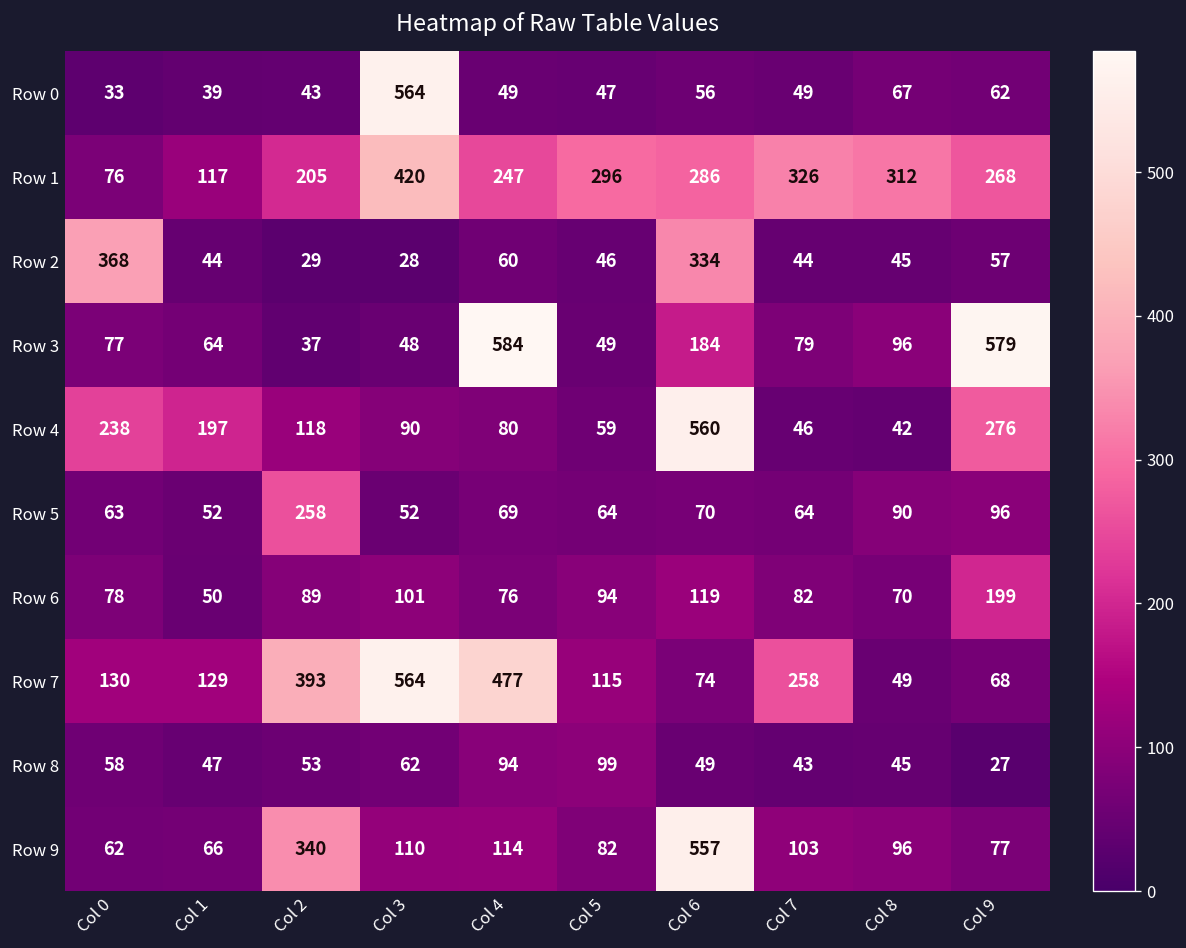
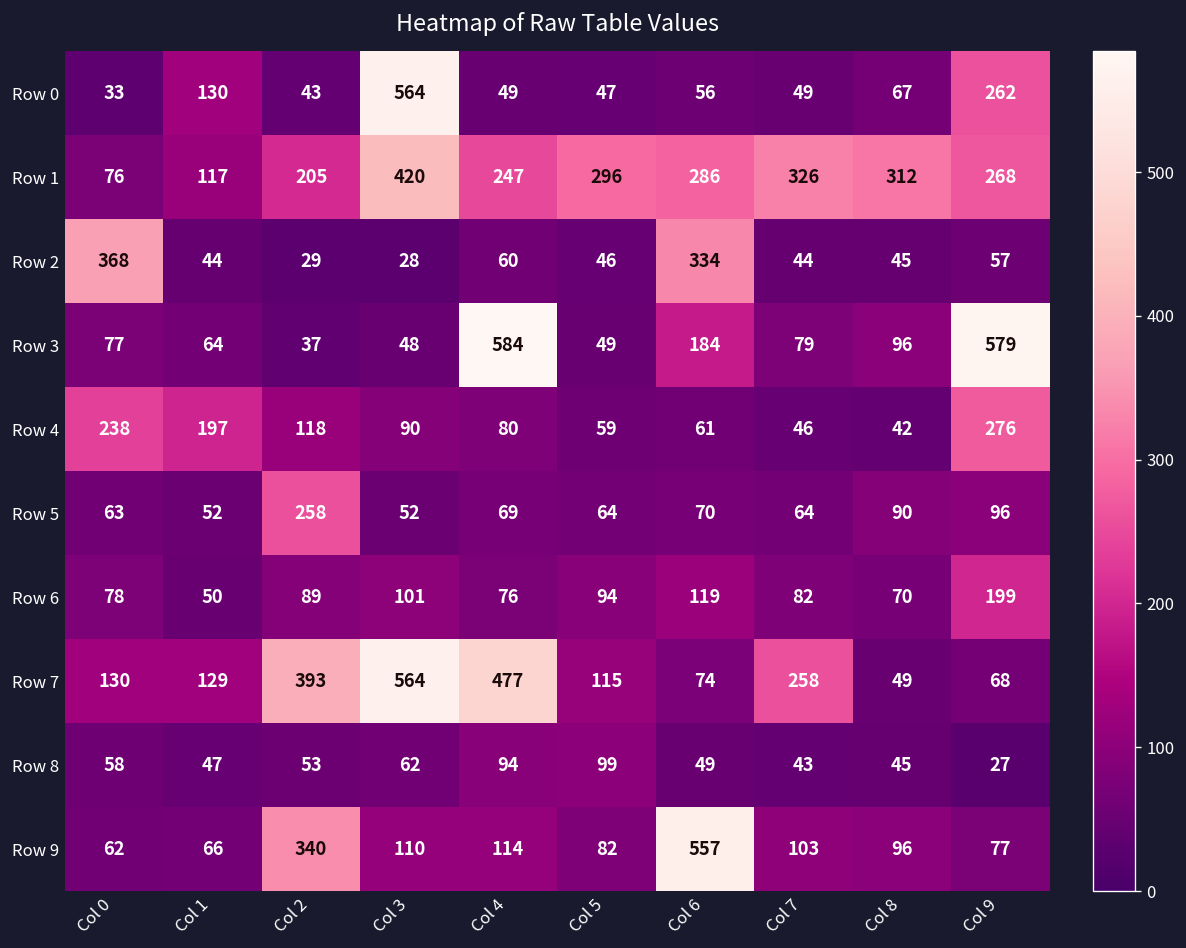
  {
    "Row 0": {
      "Col 0": 33,
-     "Col 1": 39,
+     "Col 1": 130,
      "Col 2": 43,
      "Col 3": 564,
      "Col 4": 49,
      "Col 5": 47,
      "Col 6": 56,
      "Col 7": 49,
      "Col 8": 67,
-     "Col 9": 62
+     "Col 9": 262
    },
    "Row 1": {
      "Col 0": 76,
      "Col 1": 117,
      "Col 2": 205,
      "Col 3": 420,
      "Col 4": 247,
      "Col 5": 296,
      "Col 6": 286,
      "Col 7": 326,
      "Col 8": 312,
      "Col 9": 268
    },
    "Row 2": {
      "Col 0": 368,
      "Col 1": 44,
      "Col 2": 29,
      "Col 3": 28,
      "Col 4": 60,
      "Col 5": 46,
      "Col 6": 334,
      "Col 7": 44,
      "Col 8": 45,
      "Col 9": 57
    },
    "Row 3": {
      "Col 0": 77,
      "Col 1": 64,
      "Col 2": 37,
      "Col 3": 48,
      "Col 4": 584,
      "Col 5": 49,
      "Col 6": 184,
      "Col 7": 79,
      "Col 8": 96,
      "Col 9": 579
    },
    "Row 4": {
      "Col 0": 238,
      "Col 1": 197,
      "Col 2": 118,
      "Col 3": 90,
      "Col 4": 80,
      "Col 5": 59,
-     "Col 6": 560,
+     "Col 6": 61,
      "Col 7": 46,
      "Col 8": 42,
      "Col 9": 276
    },
    "Row 5": {
      "Col 0": 63,
      "Col 1": 52,
      "Col 2": 258,
      "Col 3": 52,
      "Col 4": 69,
      "Col 5": 64,
      "Col 6": 70,
      "Col 7": 64,
      "Col 8": 90,
      "Col 9": 96
    },
    "Row 6": {
      "Col 0": 78,
      "Col 1": 50,
      "Col 2": 89,
      "Col 3": 101,
      "Col 4": 76,
      "Col 5": 94,
      "Col 6": 119,
      "Col 7": 82,
      "Col 8": 70,
      "Col 9": 199
    },
    "Row 7": {
      "Col 0": 130,
      "Col 1": 129,
      "Col 2": 393,
      "Col 3": 564,
      "Col 4": 477,
      "Col 5": 115,
      "Col 6": 74,
      "Col 7": 258,
      "Col 8": 49,
      "Col 9": 68
    },
    "Row 8": {
      "Col 0": 58,
      "Col 1": 47,
      "Col 2": 53,
      "Col 3": 62,
      "Col 4": 94,
      "Col 5": 99,
      "Col 6": 49,
      "Col 7": 43,
      "Col 8": 45,
      "Col 9": 27
    },
    "Row 9": {
      "Col 0": 62,
      "Col 1": 66,
      "Col 2": 340,
      "Col 3": 110,
      "Col 4": 114,
      "Col 5": 82,
      "Col 6": 557,
      "Col 7": 103,
      "Col 8": 96,
      "Col 9": 77
    }
  }
